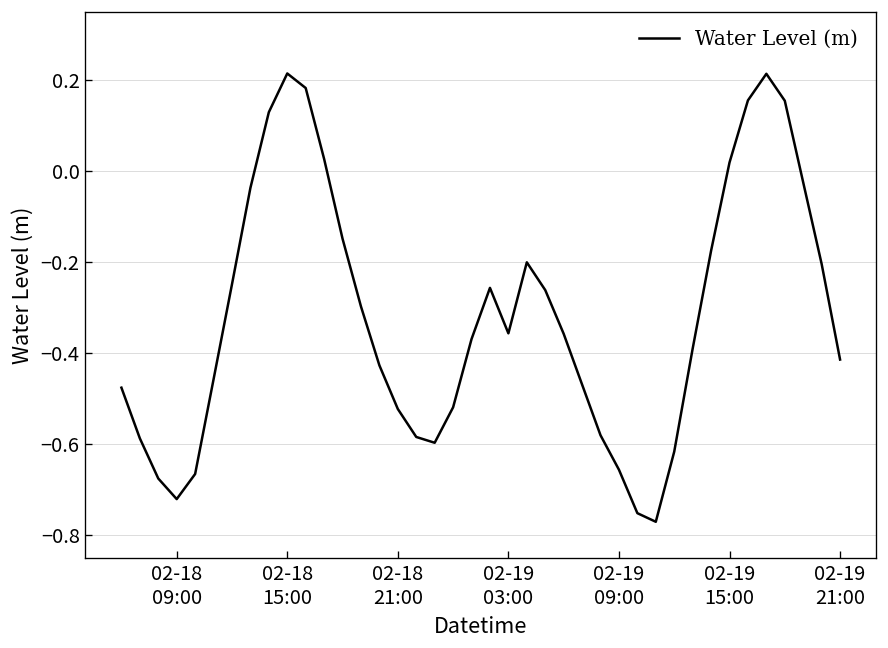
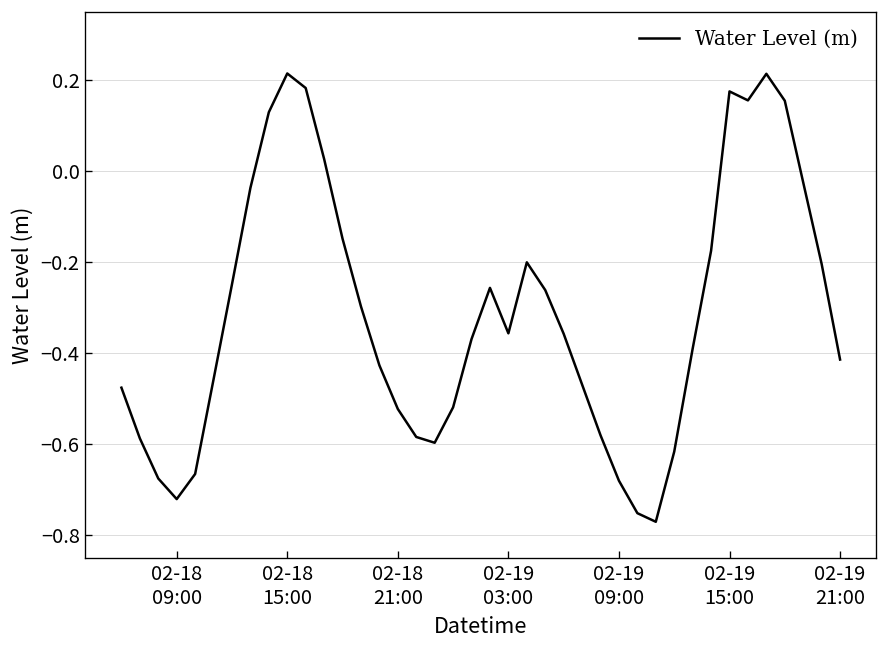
  {
    "02-18 09:00": -0.72,
    "02-18 15:00": 0.21,
    "02-18 21:00": -0.52,
    "02-19 03:00": -0.36,
-   "02-19 09:00": -0.66,
-   "02-19 15:00": 0.02,
+   "02-19 09:00": -0.68,
+   "02-19 15:00": 0.18,
    "02-19 21:00": -0.41
  }
